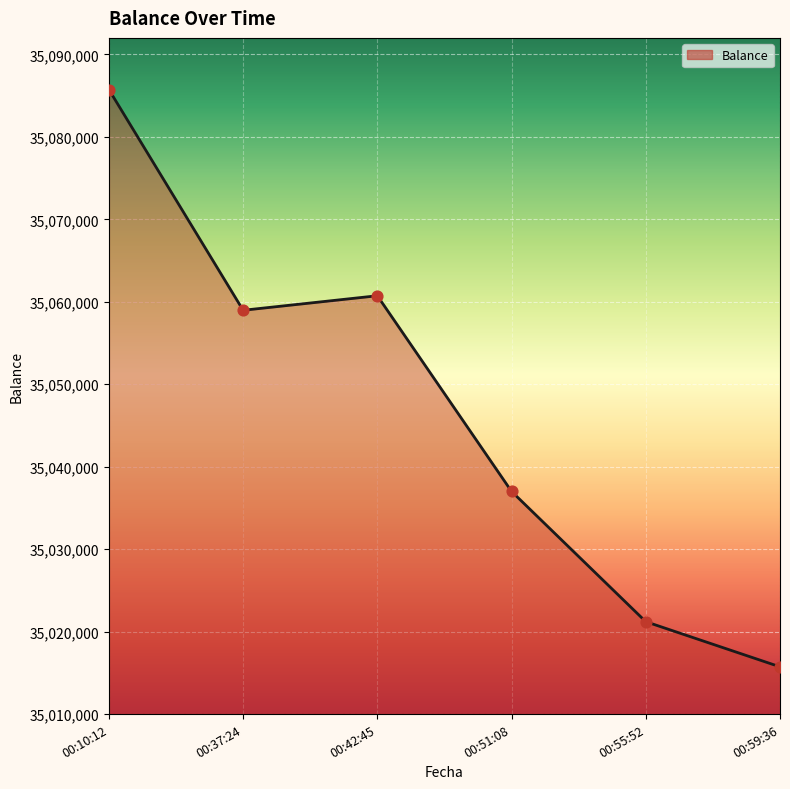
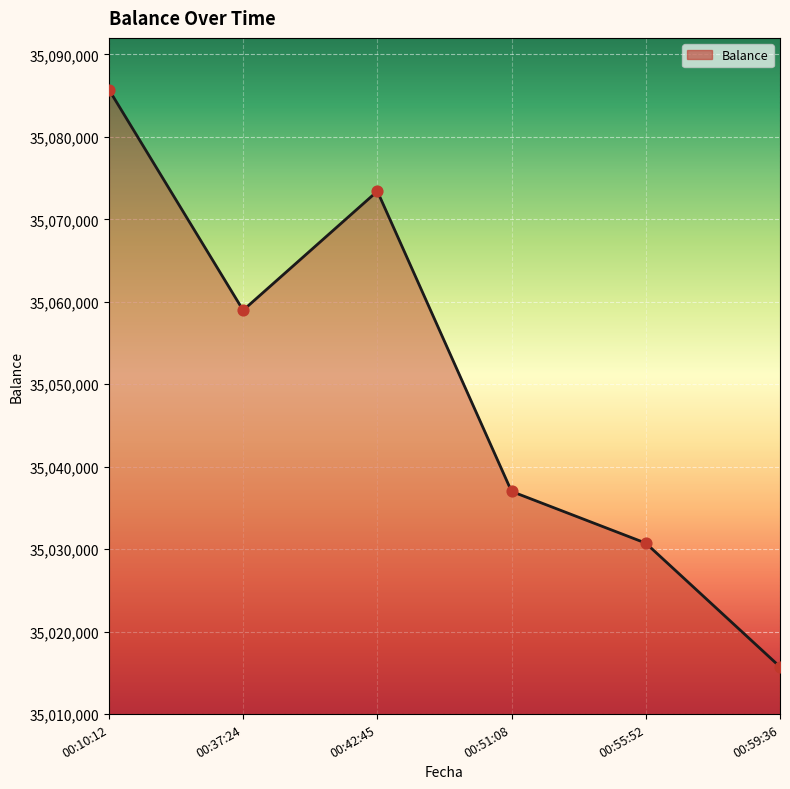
  {
    "00:10:12": "35,086,000",
    "00:37:24": "35,059,000",
-   "00:42:45": "35,061,000",
+   "00:42:45": "35,073,000",
    "00:51:08": "35,037,000",
-   "00:55:52": "35,021,000",
+   "00:55:52": "35,031,000",
    "00:59:36": "35,016,000"
  }
